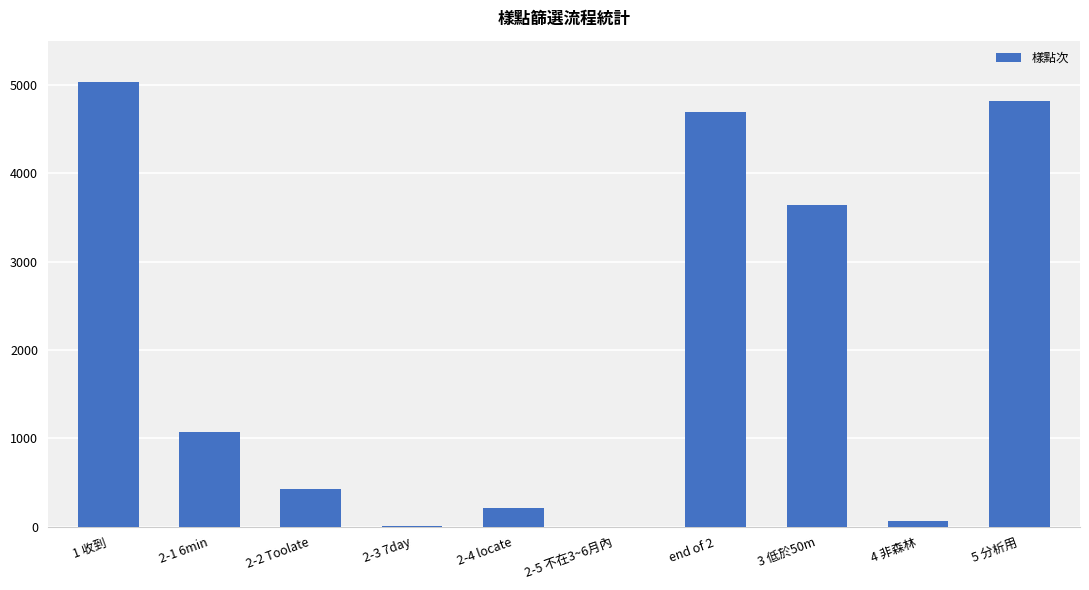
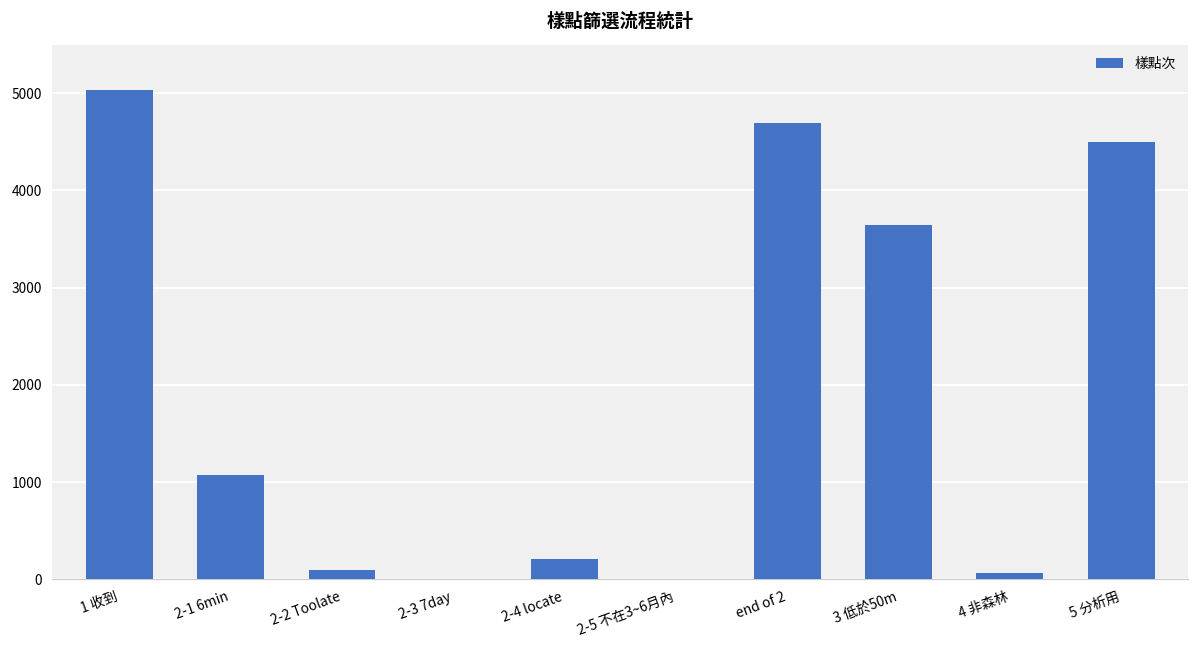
  {
    "1 收到": 5000,
    "2-1 6min": 1100,
-   "2-2 Toolate": 400,
+   "2-2 Toolate": 100,
    "2-4 locate": 200,
    "2-5 不在3~6月內": 0,
    "end of 2": 4700,
    "3 低於50m": 3600,
    "4 非森林": 100,
-   "5 分析用": 4800
+   "5 分析用": 4500
  }
